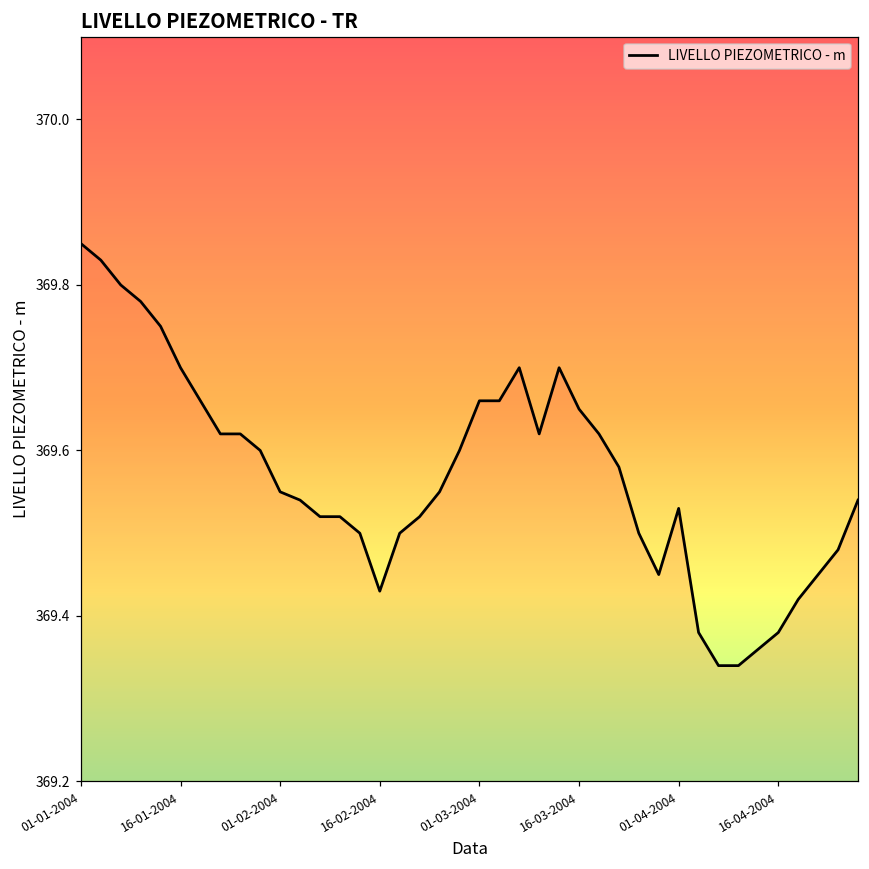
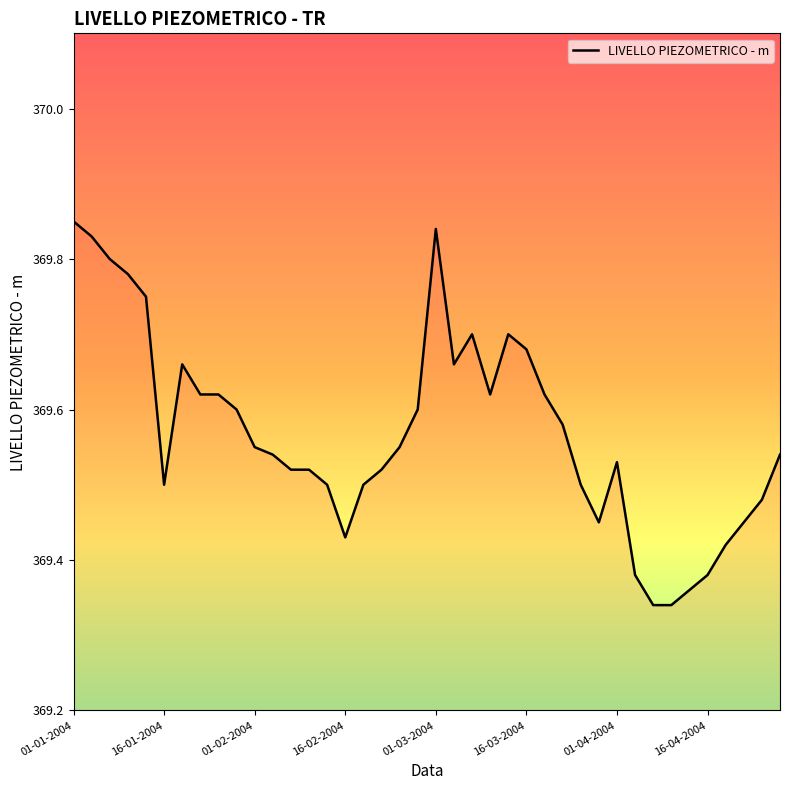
  {
    "01-01-2004": 369.85,
-   "16-01-2004": 369.7,
+   "16-01-2004": 369.5,
    "01-02-2004": 369.55,
    "16-02-2004": 369.43,
-   "01-03-2004": 369.66,
-   "16-03-2004": 369.65,
+   "01-03-2004": 369.84,
+   "16-03-2004": 369.68,
    "01-04-2004": 369.53,
    "16-04-2004": 369.38
  }
